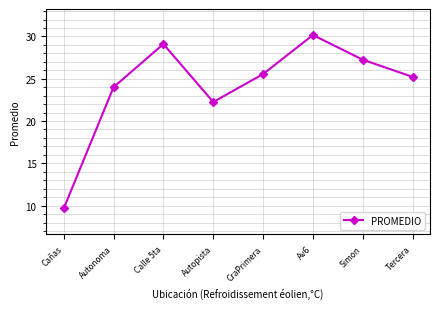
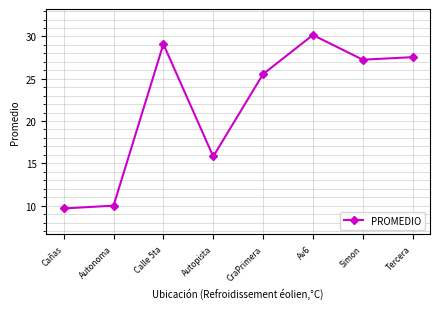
  {
    "Cañas": 10,
-   "Autonoma": 24,
+   "Autonoma": 10,
    "Calle 5ta": 29,
-   "Autopista": 22,
+   "Autopista": 16,
    "CraPrimera": 26,
    "Av6": 30,
    "Simon": 27,
-   "Tercera": 25
+   "Tercera": 28
  }
